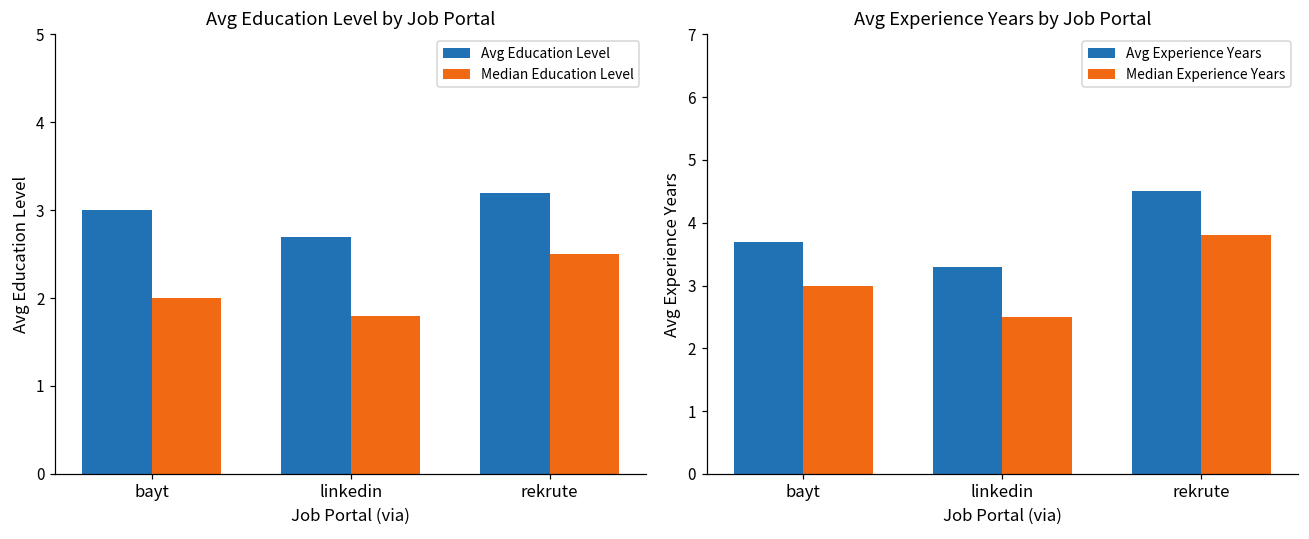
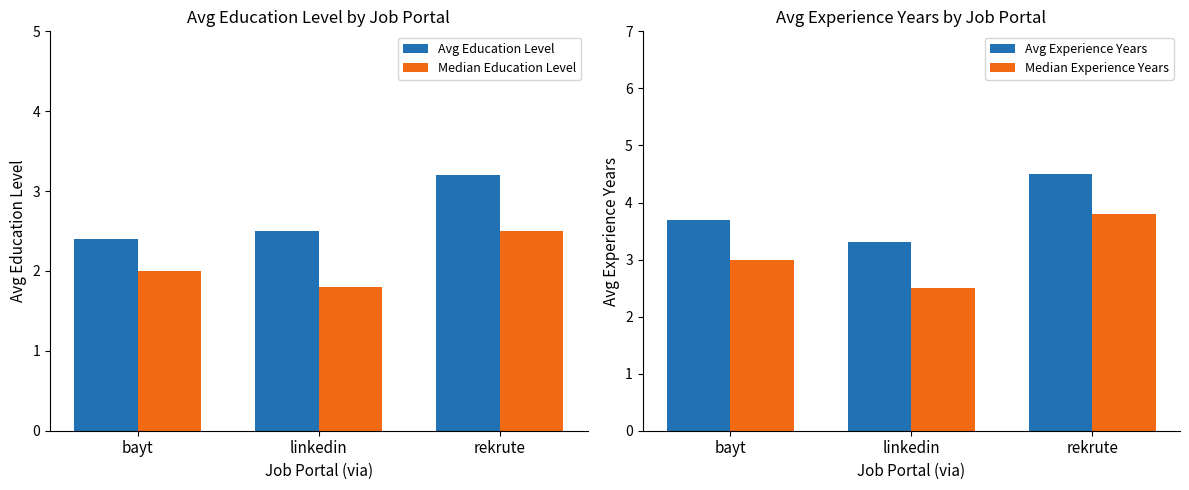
  {
    "Avg Education Level by Job Portal": {
      "Avg Education Level": {
-       "bayt": 3.0,
-       "linkedin": 2.7,
+       "bayt": 2.4,
+       "linkedin": 2.5,
        "rekrute": 3.2
      },
      "Median Education Level": {
        "bayt": 2.0,
        "linkedin": 1.8,
        "rekrute": 2.5
      }
    },
    "Avg Experience Years by Job Portal": {
      "Avg Experience Years": {
        "bayt": 3.7,
        "linkedin": 3.3,
        "rekrute": 4.5
      },
      "Median Experience Years": {
        "bayt": 3.0,
        "linkedin": 2.5,
        "rekrute": 3.8
      }
    }
  }
